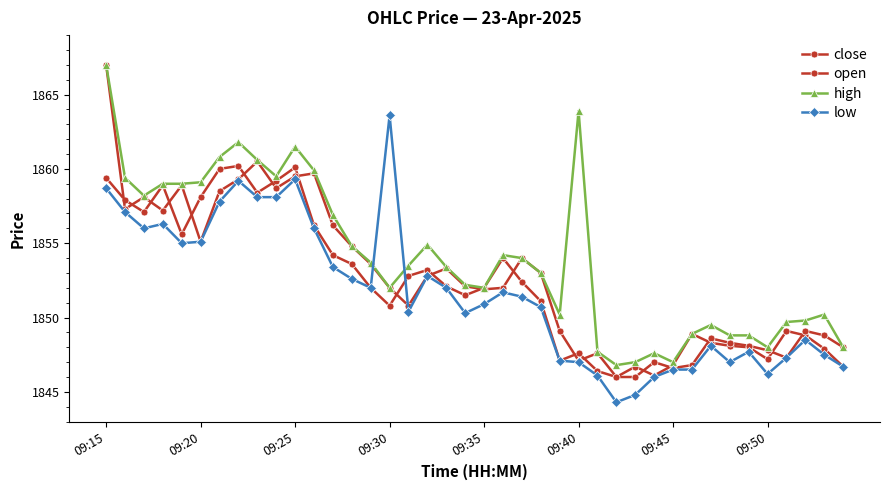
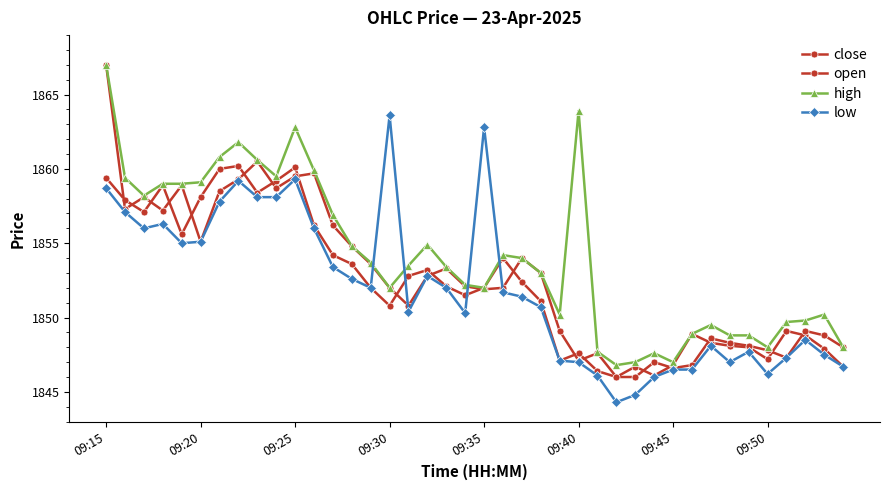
  {
    "high": {
      "09:20": 1859.1,
-     "09:25": 1861.5,
+     "09:25": 1862.8,
      "09:40": 1863.9,
      "09:45": 1847.0,
      "09:50": 1848.0
    },
    "low": {
      "09:15": 1858.7,
      "09:25": 1859.3,
      "09:30": 1863.6,
-     "09:35": 1850.9,
+     "09:35": 1862.8,
      "09:50": 1846.2
    }
  }
